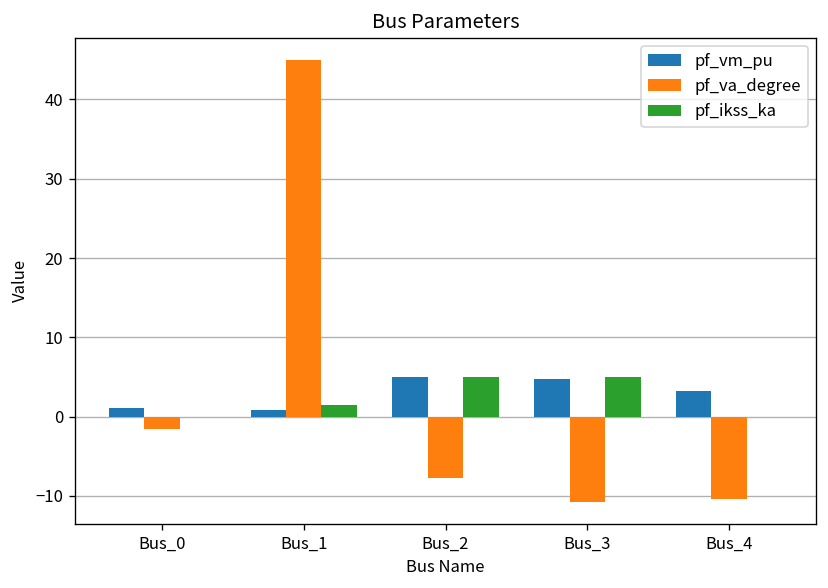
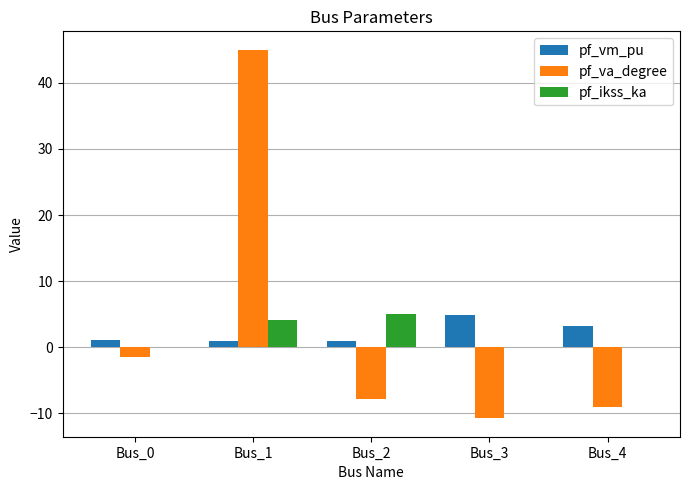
  {
    "pf_vm_pu": {
      "Bus_0": 1,
      "Bus_1": 1,
-     "Bus_2": 5,
+     "Bus_2": 1,
      "Bus_3": 5,
      "Bus_4": 3
    },
    "pf_va_degree": {
      "Bus_0": -2,
      "Bus_1": 45,
      "Bus_2": -8,
      "Bus_3": -11,
-     "Bus_4": -10
+     "Bus_4": -9
    },
    "pf_ikss_ka": {
      "Bus_0": 0,
-     "Bus_1": 1,
+     "Bus_1": 4,
      "Bus_2": 5,
-     "Bus_3": 5,
+     "Bus_3": 0,
      "Bus_4": 0
    }
  }
